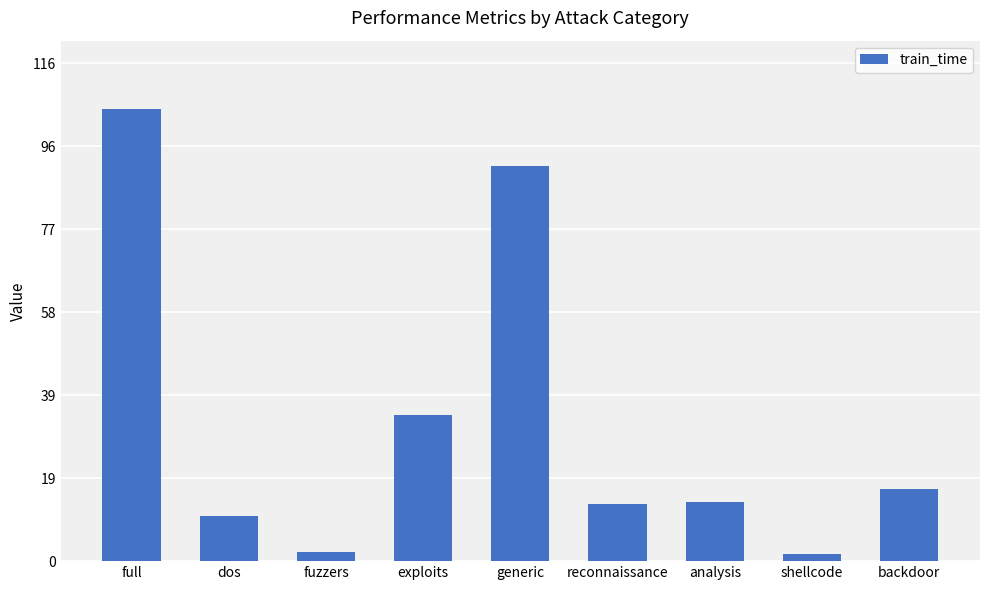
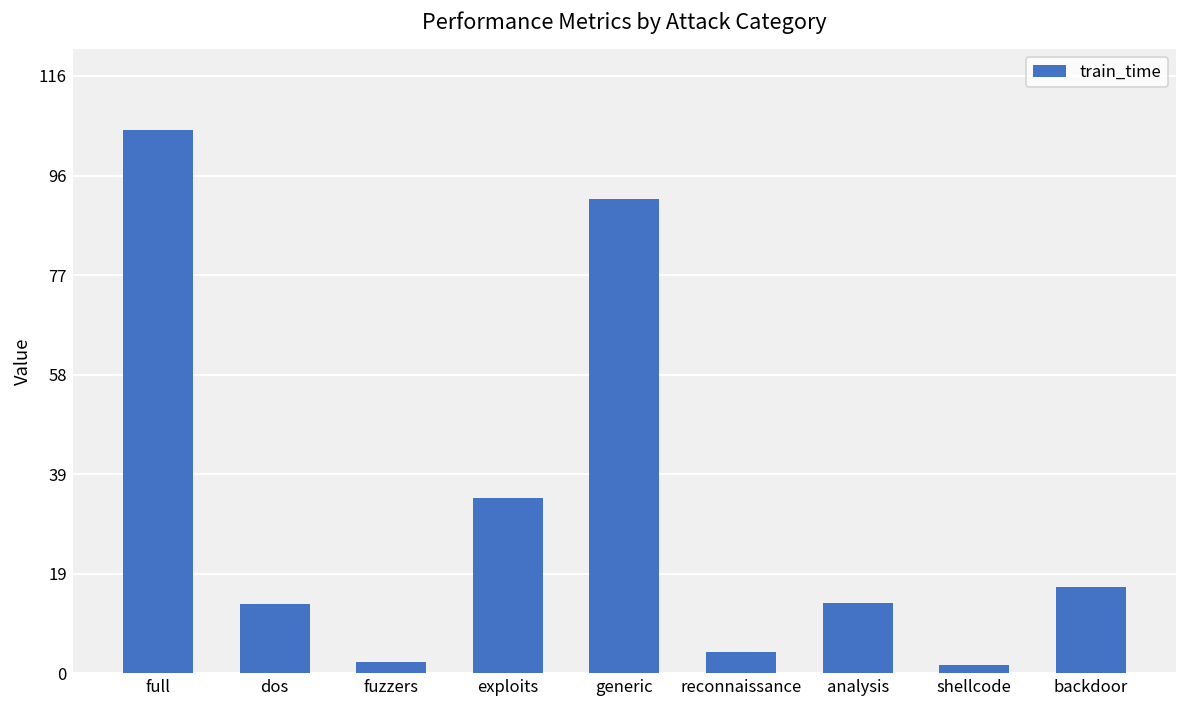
  {
    "full": 105,
-   "dos": 10,
+   "dos": 13,
    "fuzzers": 2,
    "exploits": 34,
    "generic": 92,
-   "reconnaissance": 13,
+   "reconnaissance": 4,
    "analysis": 14,
    "shellcode": 2,
    "backdoor": 17
  }
